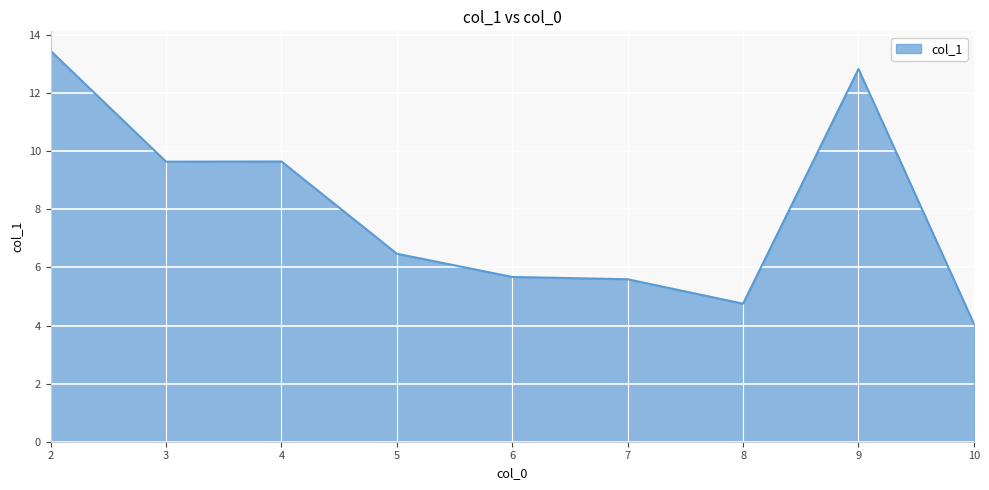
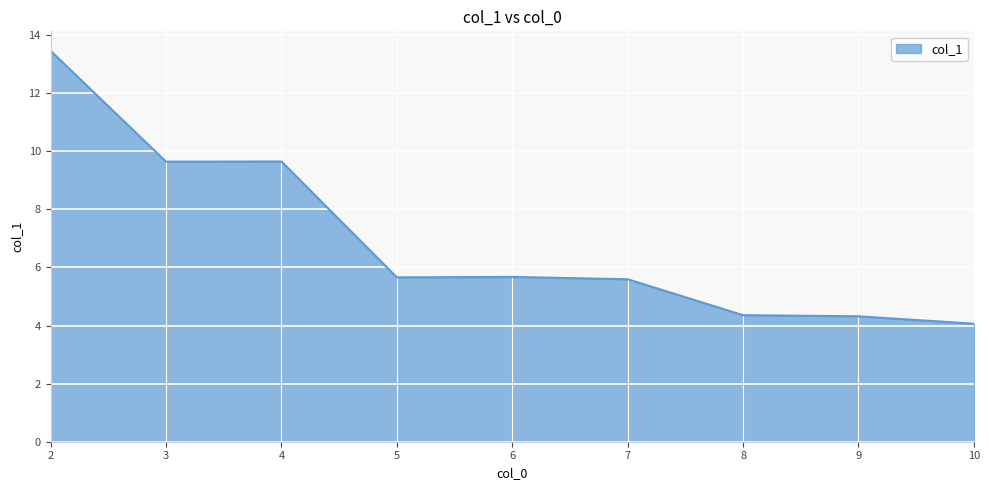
  {
    "2": 13.5,
    "3": 9.6,
    "4": 9.6,
-   "5": 6.5,
+   "5": 5.7,
    "6": 5.7,
    "7": 5.6,
-   "8": 4.8,
-   "9": 12.8,
+   "8": 4.4,
+   "9": 4.3,
    "10": 4.1
  }
